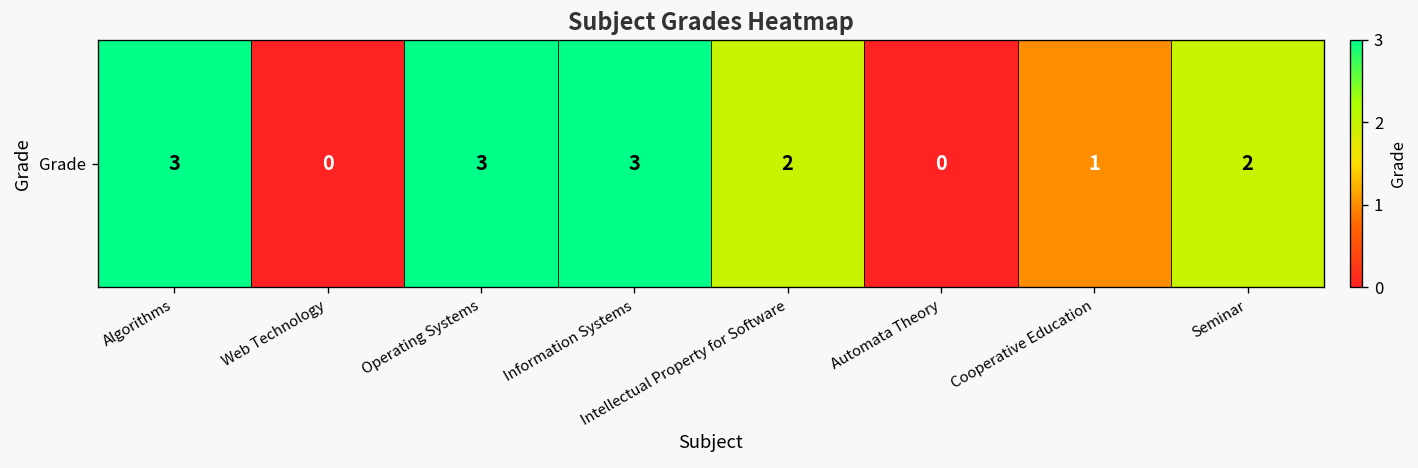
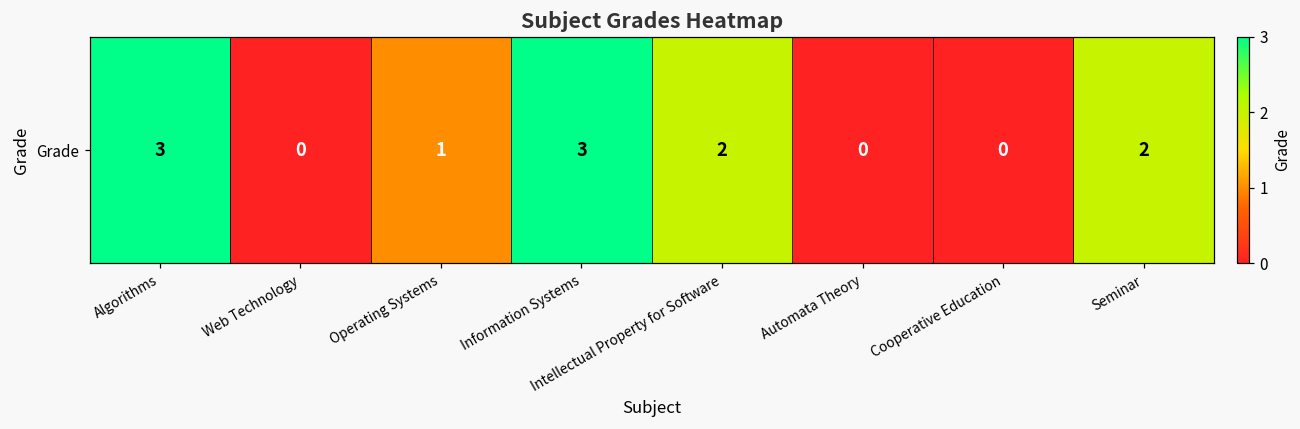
  {
    "Grade": {
      "Algorithms": 3,
      "Web Technology": 0,
-     "Operating Systems": 3,
+     "Operating Systems": 1,
      "Information Systems": 3,
      "Intellectual Property for Software": 2,
      "Automata Theory": 0,
-     "Cooperative Education": 1,
+     "Cooperative Education": 0,
      "Seminar": 2
    }
  }
